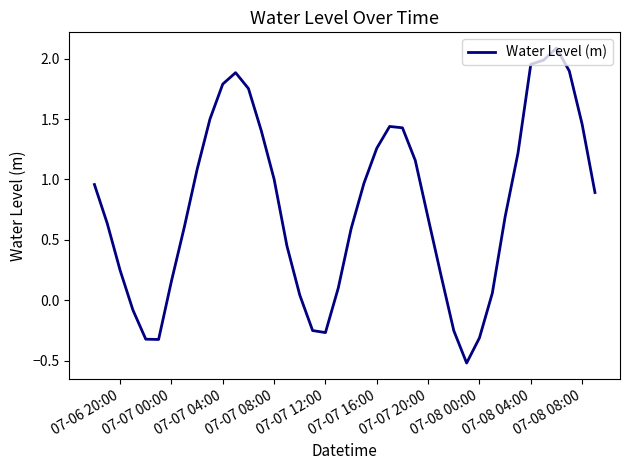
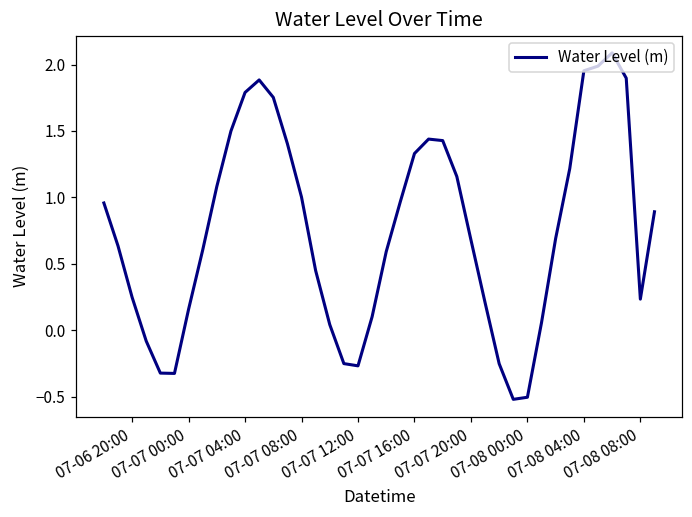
  {
    "07-06 20:00": 0.25,
    "07-07 00:00": 0.16,
    "07-07 04:00": 1.79,
    "07-07 08:00": 1.00,
    "07-07 12:00": -0.27,
-   "07-07 16:00": 1.26,
+   "07-07 16:00": 1.33,
    "07-07 20:00": 0.68,
-   "07-08 00:00": -0.31,
-   "07-08 08:00": 1.46
+   "07-08 00:00": -0.50,
+   "07-08 08:00": 0.23
  }
